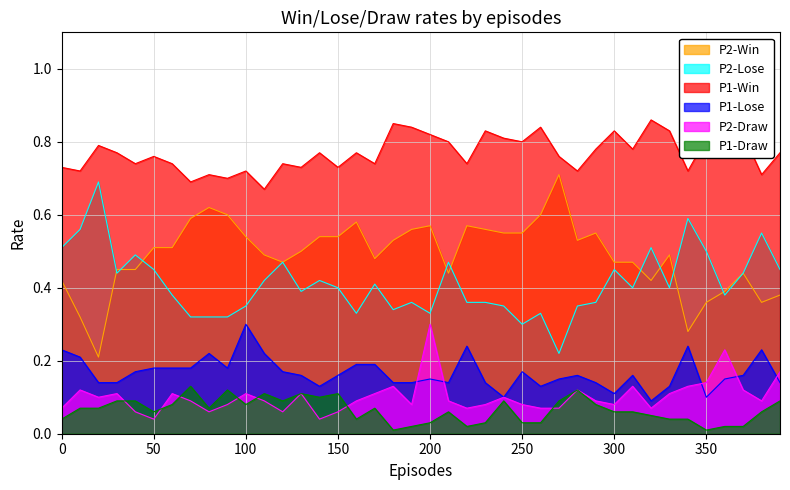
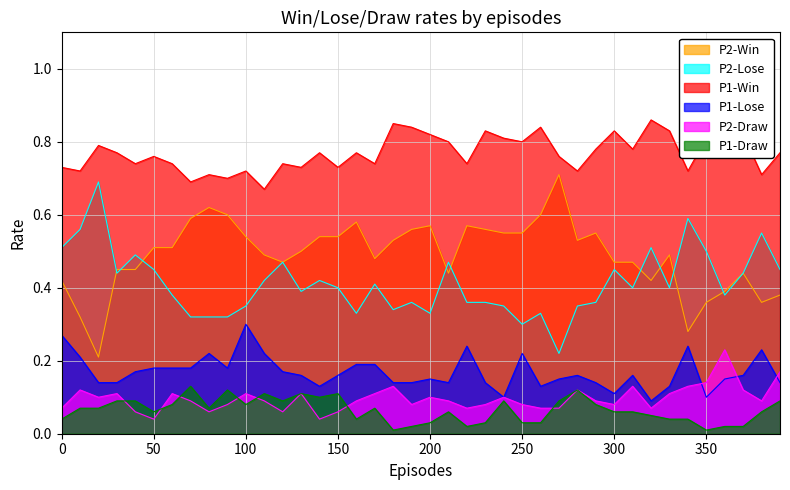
  {
    "P2-Win": {
      "0": 0.42,
      "50": 0.51,
      "100": 0.54,
      "150": 0.54,
      "200": 0.57,
      "250": 0.55,
      "300": 0.47,
      "350": 0.36
    },
    "P2-Lose": {
      "0": 0.51,
      "50": 0.45,
      "100": 0.35,
      "150": 0.40,
      "200": 0.33,
      "250": 0.30,
      "300": 0.45,
      "350": 0.50
    },
    "P1-Win": {
      "0": 0.73,
      "50": 0.76,
      "100": 0.72,
      "150": 0.73,
      "200": 0.82,
      "250": 0.80,
      "300": 0.83
    },
    "P1-Lose": {
-     "0": 0.23,
+     "0": 0.27,
      "50": 0.18,
      "100": 0.30,
      "150": 0.16,
      "200": 0.15,
-     "250": 0.17,
+     "250": 0.22,
      "300": 0.11,
      "350": 0.10
    },
    "P2-Draw": {
      "0": 0.07,
      "50": 0.04,
      "100": 0.11,
      "150": 0.06,
-     "200": 0.3,
+     "200": 0.1,
      "250": 0.08,
      "300": 0.08,
      "350": 0.14
    },
    "P1-Draw": {
      "0": 0.04,
      "50": 0.06,
      "100": 0.08,
      "150": 0.11,
      "200": 0.03,
      "250": 0.03,
      "300": 0.06,
      "350": 0.01
    }
  }
